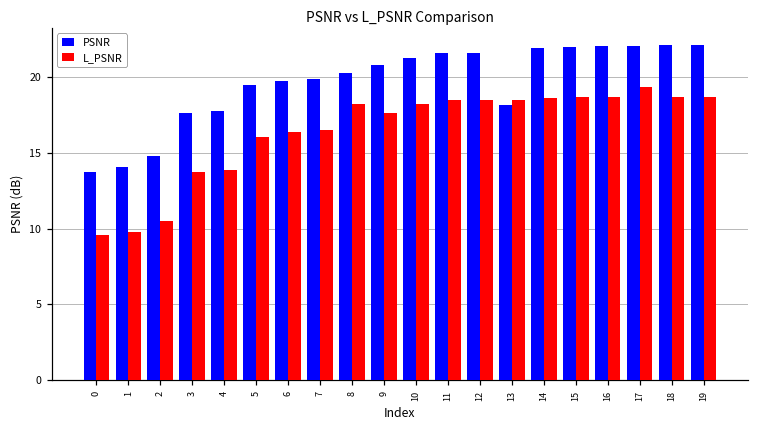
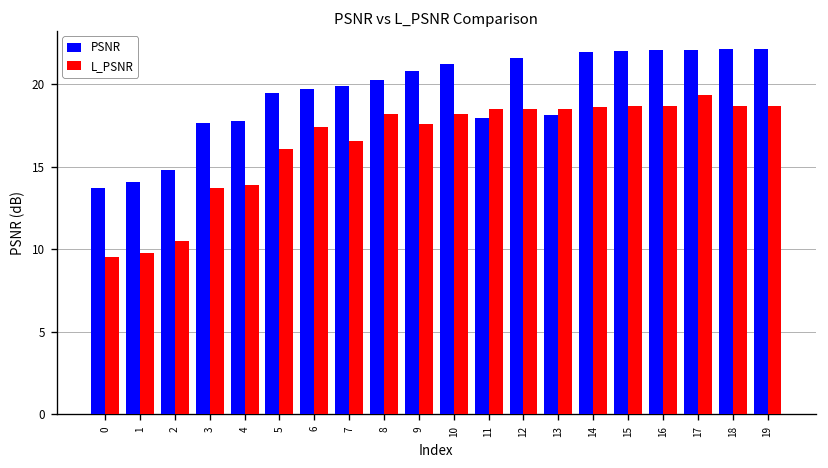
  {
    "PSNR": {
      "0": 13.7,
      "1": 14.1,
      "2": 14.8,
      "3": 17.7,
      "4": 17.8,
      "5": 19.5,
      "6": 19.7,
      "7": 19.9,
      "8": 20.3,
      "9": 20.8,
      "10": 21.2,
-     "11": 21.6,
+     "11": 18.0,
      "12": 21.6,
      "13": 18.1,
      "14": 21.9,
      "15": 22.0,
      "16": 22.1,
      "17": 22.1,
      "18": 22.1,
      "19": 22.1
    },
    "L_PSNR": {
      "0": 9.6,
      "1": 9.8,
      "2": 10.5,
      "3": 13.7,
      "4": 13.9,
      "5": 16.1,
-     "6": 16.4,
+     "6": 17.4,
      "7": 16.5,
      "8": 18.2,
      "9": 17.6,
      "10": 18.2,
      "11": 18.5,
      "12": 18.5,
      "13": 18.5,
      "14": 18.6,
      "15": 18.7,
      "16": 18.7,
      "17": 19.3,
      "18": 18.7,
      "19": 18.7
    }
  }
